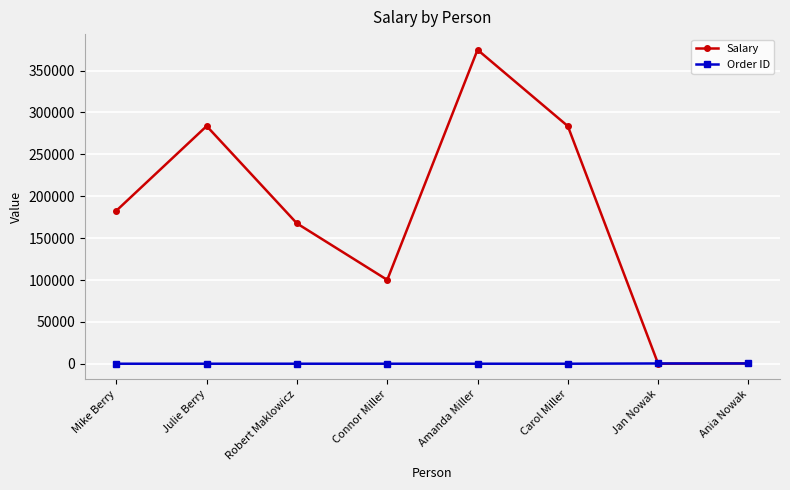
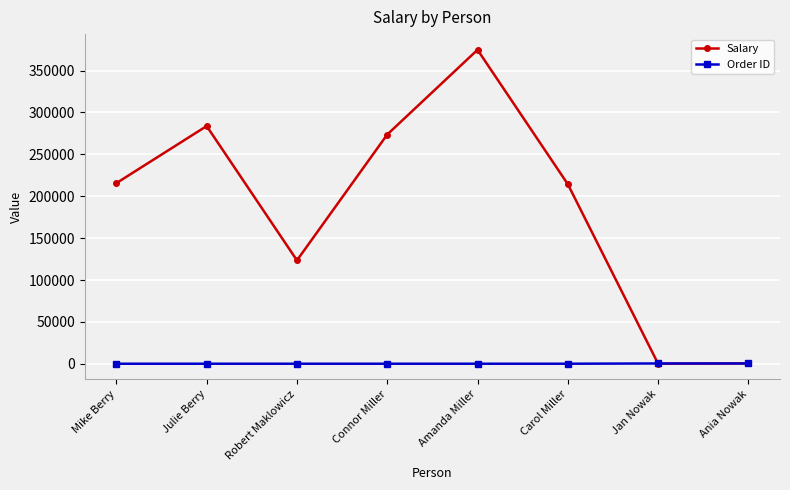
  {
    "Salary": {
-     "Mike Berry": 180000,
+     "Mike Berry": 220000,
      "Julie Berry": 280000,
-     "Robert Maklowicz": 170000,
-     "Connor Miller": 100000,
+     "Robert Maklowicz": 120000,
+     "Connor Miller": 270000,
      "Amanda Miller": 370000,
-     "Carol Miller": 280000
+     "Carol Miller": 210000
    },
    "Order ID": {
      "Mike Berry": 0,
      "Julie Berry": 0,
      "Robert Maklowicz": 0,
      "Connor Miller": 0,
      "Amanda Miller": 0,
      "Carol Miller": 0
    }
  }
